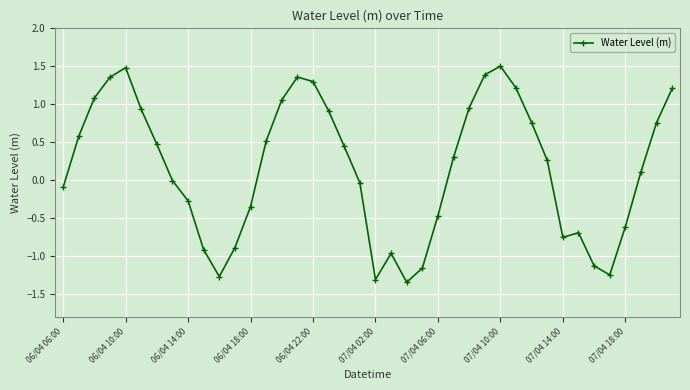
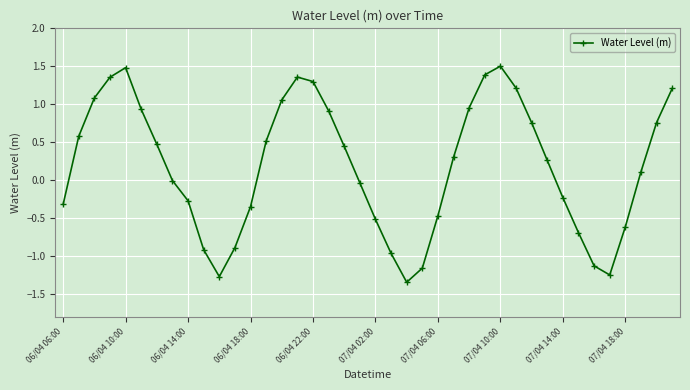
  {
-   "06/04 06:00": -0.1,
+   "06/04 06:00": -0.3,
    "06/04 10:00": 1.5,
    "06/04 14:00": -0.3,
    "06/04 18:00": -0.3,
    "06/04 22:00": 1.3,
-   "07/04 02:00": -1.3,
+   "07/04 02:00": -0.5,
    "07/04 06:00": -0.5,
    "07/04 10:00": 1.5,
-   "07/04 14:00": -0.8,
+   "07/04 14:00": -0.2,
    "07/04 18:00": -0.6
  }
